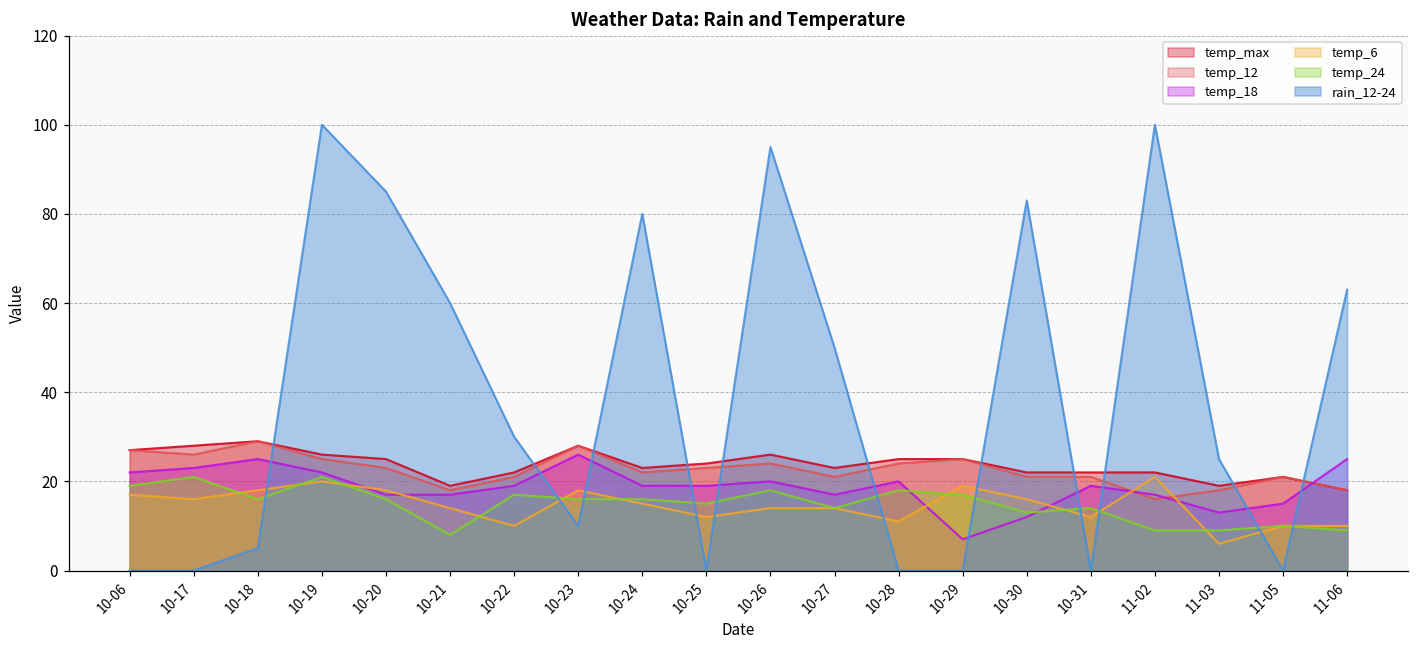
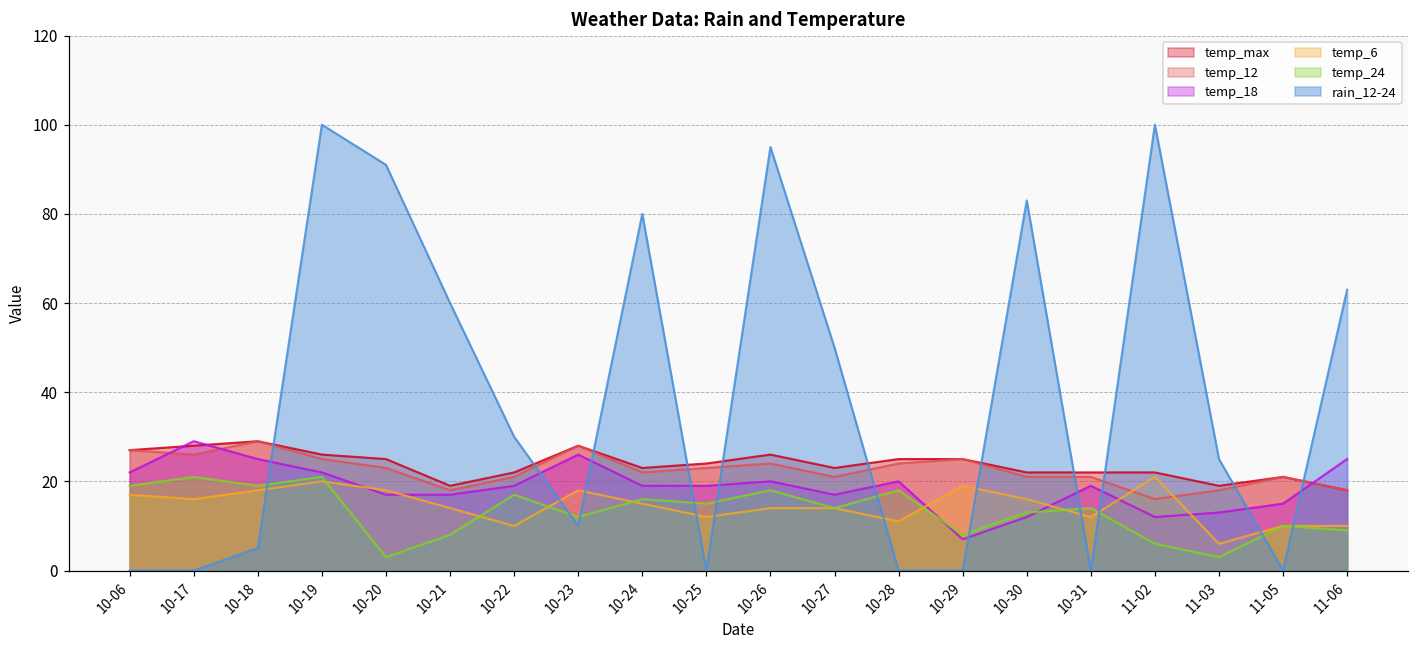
  {
    "temp_18": {
      "10-06": 22,
-     "10-17": 23,
+     "10-17": 29,
      "10-18": 25,
      "10-19": 22,
      "10-20": 17,
      "10-21": 17,
      "10-22": 19,
      "10-23": 26,
      "10-24": 19,
      "10-25": 19,
      "10-26": 20,
      "10-27": 17,
      "10-28": 20,
      "10-29": 7,
      "10-30": 12,
      "10-31": 19,
-     "11-02": 17,
+     "11-02": 12,
      "11-03": 13,
      "11-05": 15,
      "11-06": 25
    },
    "temp_24": {
      "10-06": 19,
      "10-17": 21,
-     "10-18": 16,
+     "10-18": 19,
      "10-19": 21,
-     "10-20": 16,
+     "10-20": 3,
      "10-21": 8,
      "10-22": 17,
-     "10-23": 16,
+     "10-23": 12,
      "10-24": 16,
      "10-25": 15,
      "10-26": 18,
      "10-28": 18,
-     "10-29": 17,
+     "10-29": 8,
      "10-30": 13,
      "10-31": 14,
-     "11-02": 9,
-     "11-03": 9,
+     "11-02": 6,
+     "11-03": 3,
      "11-06": 9
    },
    "rain_12-24": {
      "10-06": 0,
      "10-17": 0,
      "10-18": 5,
      "10-19": 100,
-     "10-20": 85,
+     "10-20": 91,
      "10-21": 60,
      "10-22": 30,
      "10-23": 10,
      "10-24": 80,
      "10-25": 0,
      "10-26": 95,
      "10-27": 50,
      "10-28": 0,
      "10-29": 0,
      "10-30": 83,
      "10-31": 0,
      "11-02": 100,
      "11-03": 25,
      "11-05": 0,
      "11-06": 63
    }
  }
